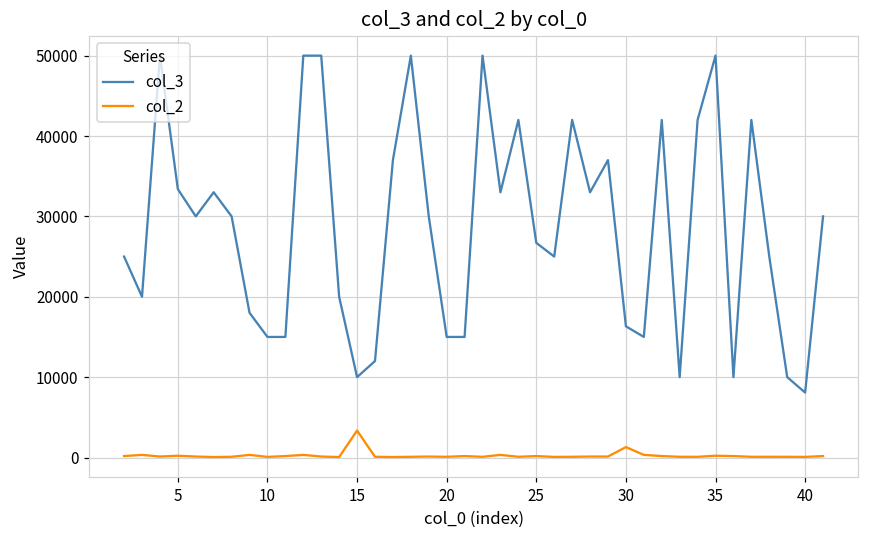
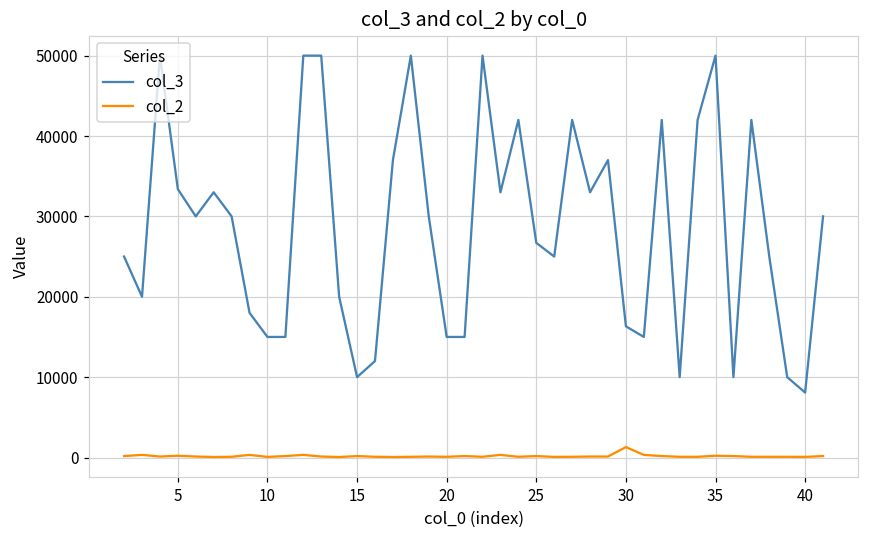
  {
    "col_3": {
      "5": 33000,
      "10": 15000,
      "15": 10000,
      "20": 15000,
      "25": 27000,
      "30": 16000,
      "35": 50000,
      "40": 8000
    },
    "col_2": {
      "5": 0,
      "10": 0,
-     "15": 3000,
+     "15": 0,
      "20": 0,
      "25": 0,
      "30": 1000,
      "35": 0,
      "40": 0
    }
  }
